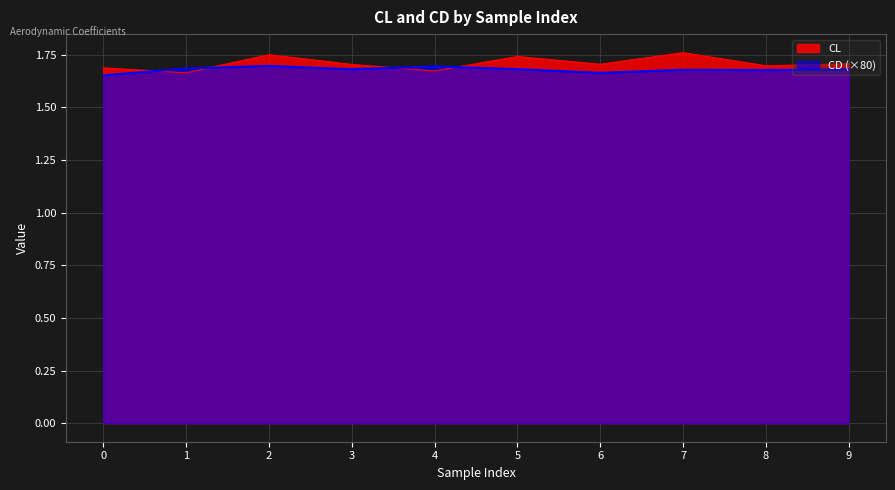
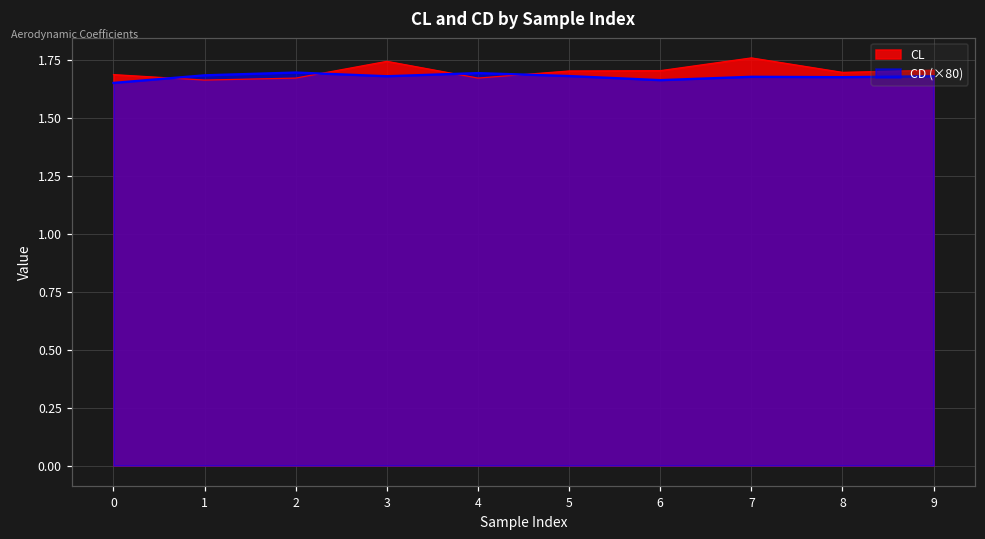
  {
    "CL": {
      "0": 1.69,
      "1": 1.66,
-     "2": 1.75,
-     "3": 1.70,
+     "2": 1.67,
+     "3": 1.74,
      "4": 1.67,
-     "5": 1.74,
+     "5": 1.70,
      "6": 1.70,
      "7": 1.76,
      "8": 1.70
    },
    "CD (×80)": {
      "0": 1.65,
      "1": 1.68,
      "2": 1.70,
      "3": 1.68,
      "4": 1.69,
      "5": 1.68,
      "6": 1.66,
      "7": 1.68,
      "8": 1.68
    }
  }
